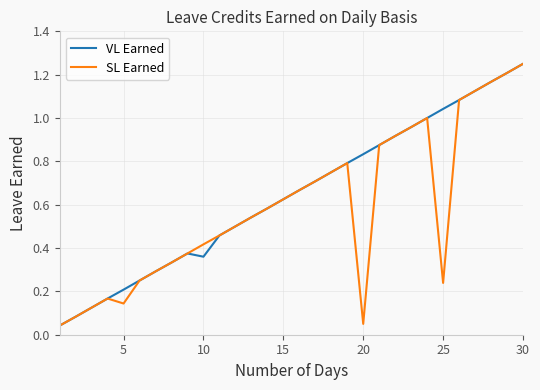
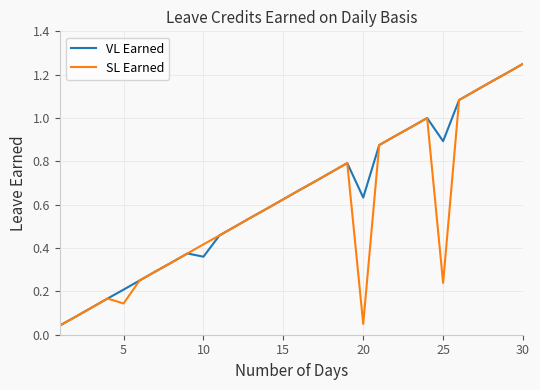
  {
    "VL Earned": {
      "5": 0.21,
      "10": 0.36,
-     "20": 0.83,
-     "25": 1.04
+     "20": 0.63,
+     "25": 0.89
    },
    "SL Earned": {
      "5": 0.14,
      "10": 0.42,
      "20": 0.05,
      "25": 0.24
    }
  }
